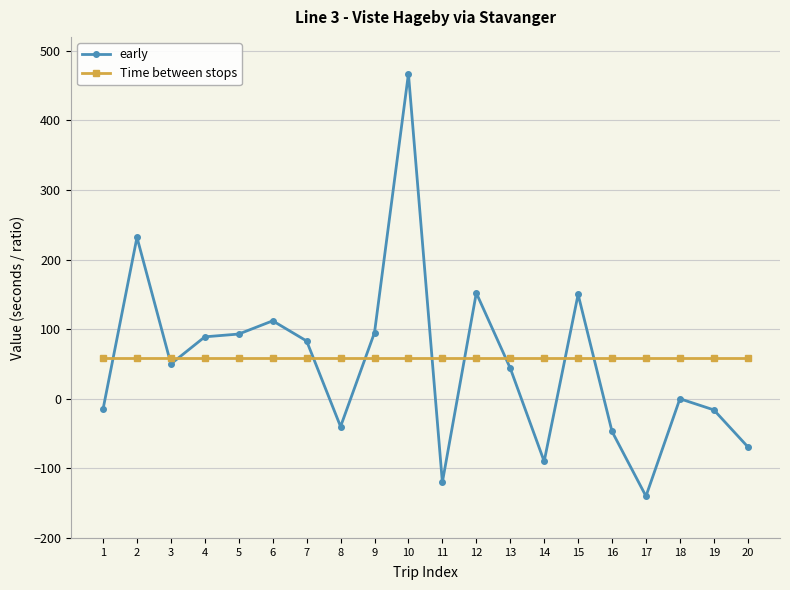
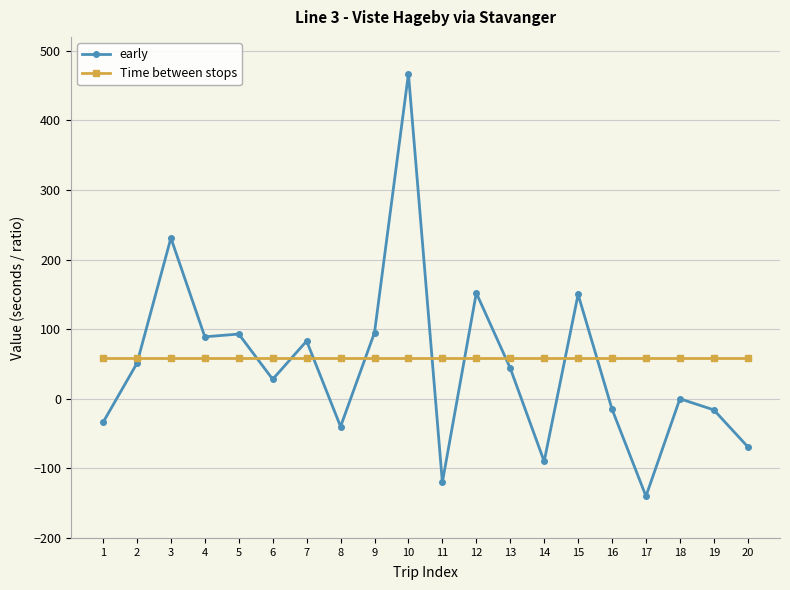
  {
    "early": {
-     "1": -20,
-     "2": 230,
-     "3": 50,
+     "1": -30,
+     "2": 50,
+     "3": 230,
      "4": 90,
      "5": 90,
-     "6": 110,
+     "6": 30,
      "7": 80,
      "8": -40,
      "9": 100,
      "10": 470,
      "11": -120,
      "12": 150,
      "13": 40,
      "14": -90,
      "15": 150,
-     "16": -50,
+     "16": -20,
      "17": -140,
      "18": 0,
      "19": -20,
      "20": -70
    },
    "Time between stops": {
      "1": 60,
      "2": 60,
      "3": 60,
      "4": 60,
      "5": 60,
      "6": 60,
      "7": 60,
      "8": 60,
      "9": 60,
      "10": 60,
      "11": 60,
      "12": 60,
      "13": 60,
      "14": 60,
      "15": 60,
      "16": 60,
      "17": 60,
      "18": 60,
      "19": 60,
      "20": 60
    }
  }
